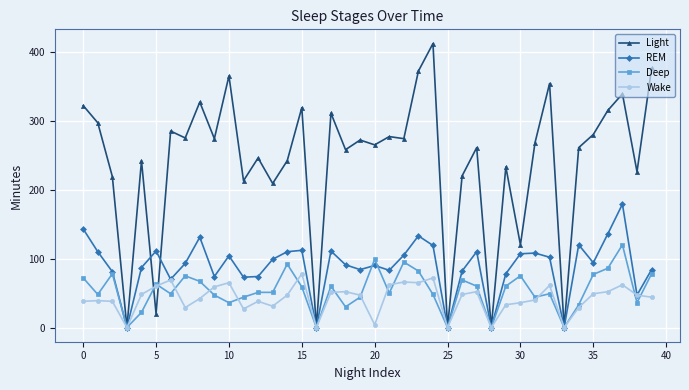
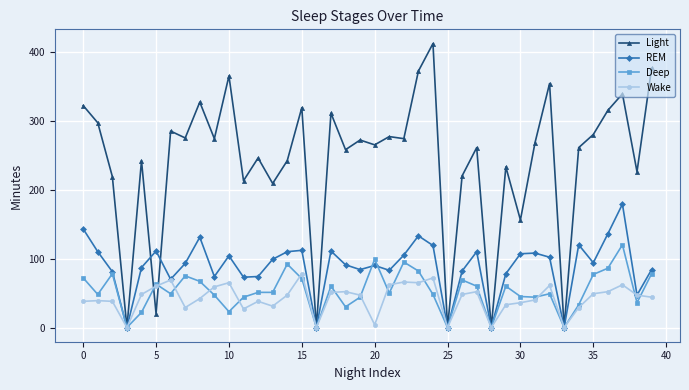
  {
    "Light": {
      "0": 320,
      "5": 20,
      "10": 370,
      "15": 320,
      "20": 270,
-     "30": 120,
+     "30": 160,
      "35": 280
    },
    "REM": {
      "0": 140,
      "5": 110,
      "10": 100,
      "15": 110,
      "20": 90,
      "30": 110,
      "35": 90
    },
    "Deep": {
      "0": 70,
-     "10": 40,
-     "15": 60,
+     "10": 20,
+     "15": 70,
      "20": 100,
-     "30": 80,
+     "30": 50,
      "35": 80
    },
    "Wake": {
      "0": 40,
      "10": 70,
      "15": 80,
      "20": 0,
      "30": 40,
      "35": 50
    }
  }
